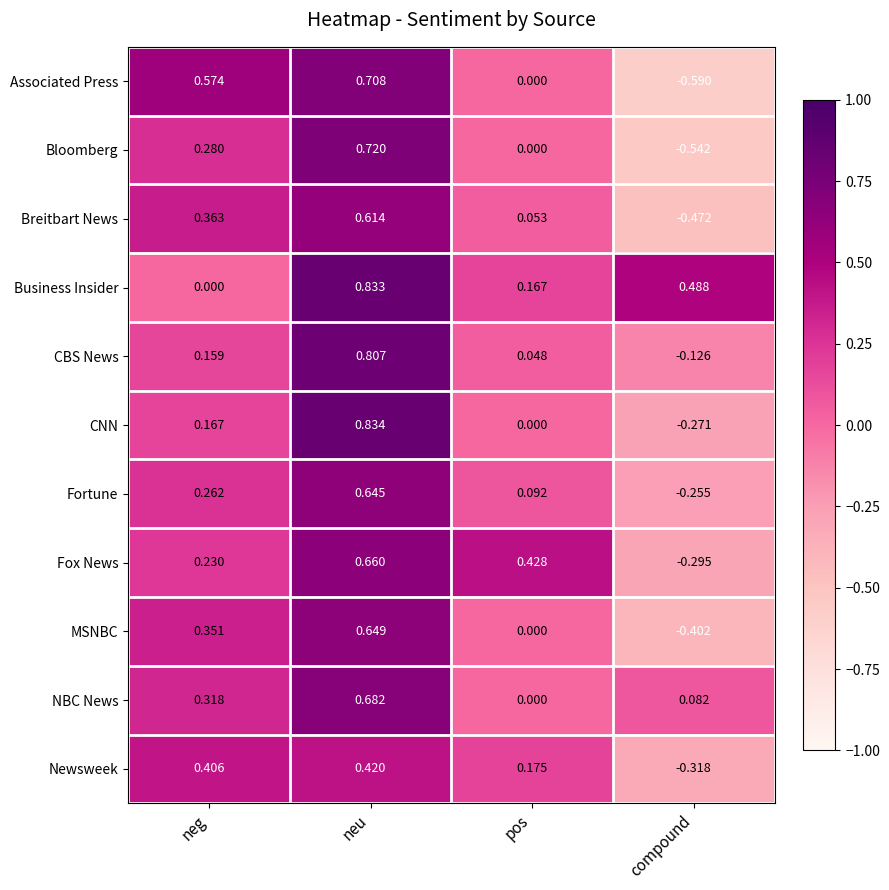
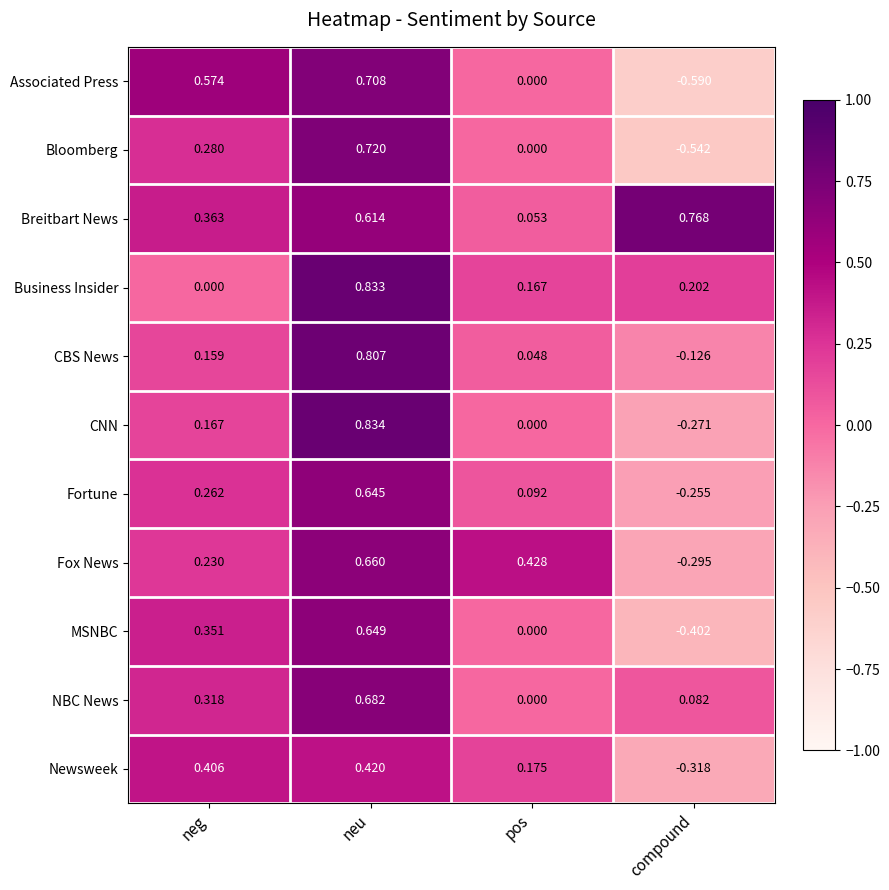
  {
    "Associated Press": {
      "neg": 0.574,
      "neu": 0.708,
      "pos": 0.000,
      "compound": -0.590
    },
    "Bloomberg": {
      "neg": 0.280,
      "neu": 0.720,
      "pos": 0.000,
      "compound": -0.542
    },
    "Breitbart News": {
      "neg": 0.363,
      "neu": 0.614,
      "pos": 0.053,
-     "compound": -0.472
+     "compound": 0.768
    },
    "Business Insider": {
      "neg": 0.000,
      "neu": 0.833,
      "pos": 0.167,
-     "compound": 0.488
+     "compound": 0.202
    },
    "CBS News": {
      "neg": 0.159,
      "neu": 0.807,
      "pos": 0.048,
      "compound": -0.126
    },
    "CNN": {
      "neg": 0.167,
      "neu": 0.834,
      "pos": 0.000,
      "compound": -0.271
    },
    "Fortune": {
      "neg": 0.262,
      "neu": 0.645,
      "pos": 0.092,
      "compound": -0.255
    },
    "Fox News": {
      "neg": 0.230,
      "neu": 0.660,
      "pos": 0.428,
      "compound": -0.295
    },
    "MSNBC": {
      "neg": 0.351,
      "neu": 0.649,
      "pos": 0.000,
      "compound": -0.402
    },
    "NBC News": {
      "neg": 0.318,
      "neu": 0.682,
      "pos": 0.000,
      "compound": 0.082
    },
    "Newsweek": {
      "neg": 0.406,
      "neu": 0.420,
      "pos": 0.175,
      "compound": -0.318
    }
  }
